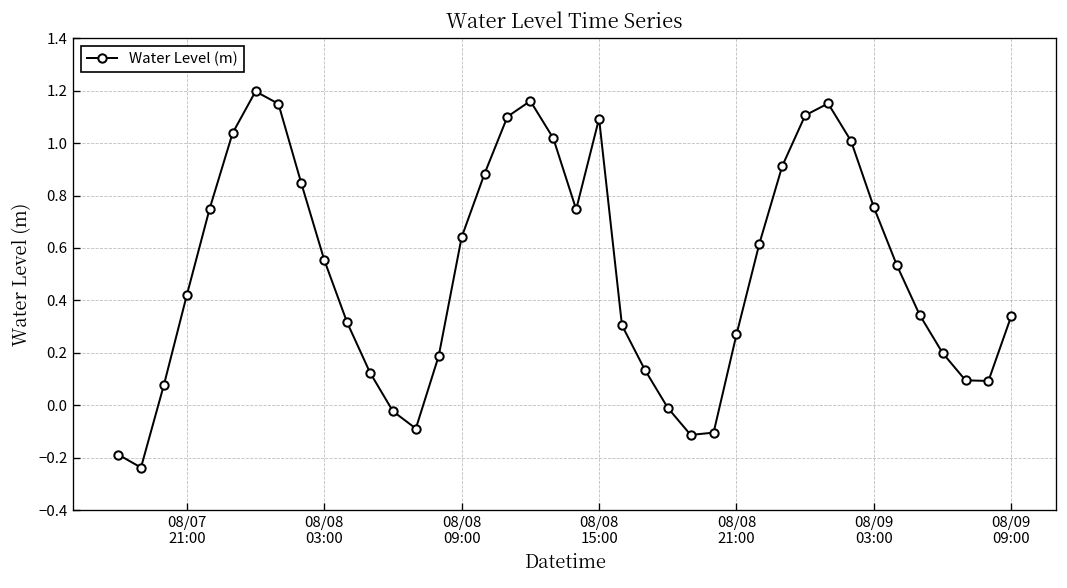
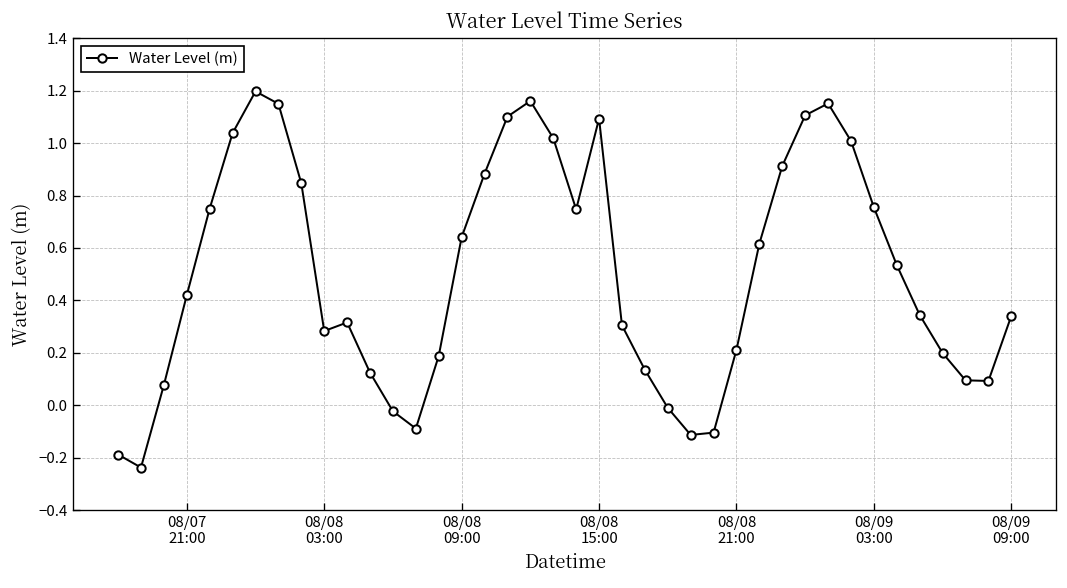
  {
    "08/07 21:00": 0.42,
-   "08/08 03:00": 0.55,
+   "08/08 03:00": 0.28,
    "08/08 09:00": 0.64,
    "08/08 15:00": 1.09,
-   "08/08 21:00": 0.27,
+   "08/08 21:00": 0.21,
    "08/09 03:00": 0.75,
    "08/09 09:00": 0.34
  }
